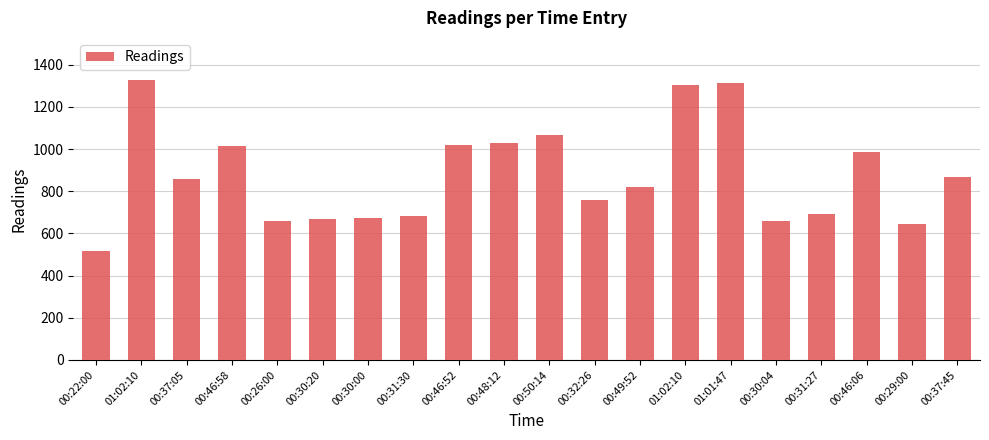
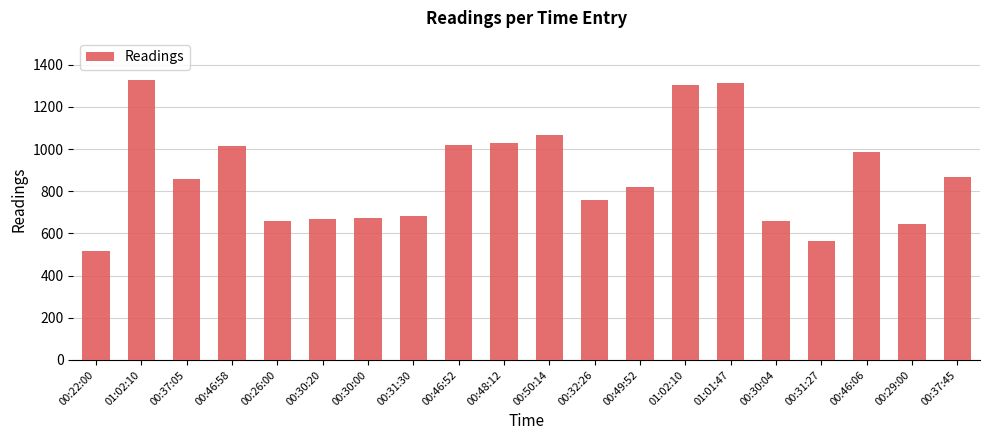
  {
    "00:22:00": 520,
    "00:37:05": 860,
    "00:46:58": 1010,
    "00:26:00": 660,
    "00:30:20": 670,
    "00:30:00": 670,
    "00:31:30": 690,
    "00:46:52": 1020,
    "00:48:12": 1030,
    "00:50:14": 1070,
    "00:32:26": 760,
    "00:49:52": 820,
    "01:01:47": 1310,
    "00:30:04": 660,
-   "00:31:27": 690,
+   "00:31:27": 560,
    "00:46:06": 990,
    "00:29:00": 640,
    "00:37:45": 870
  }
